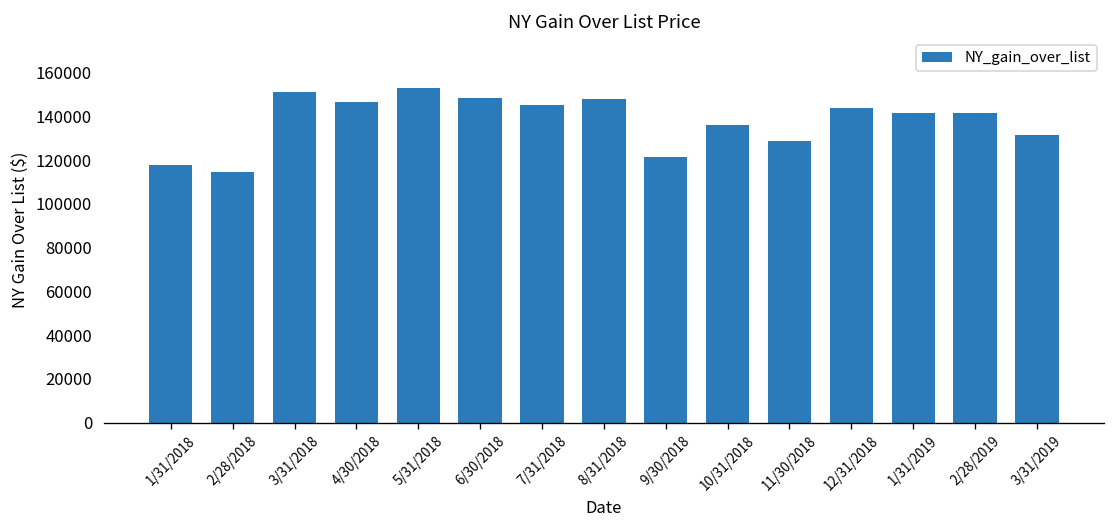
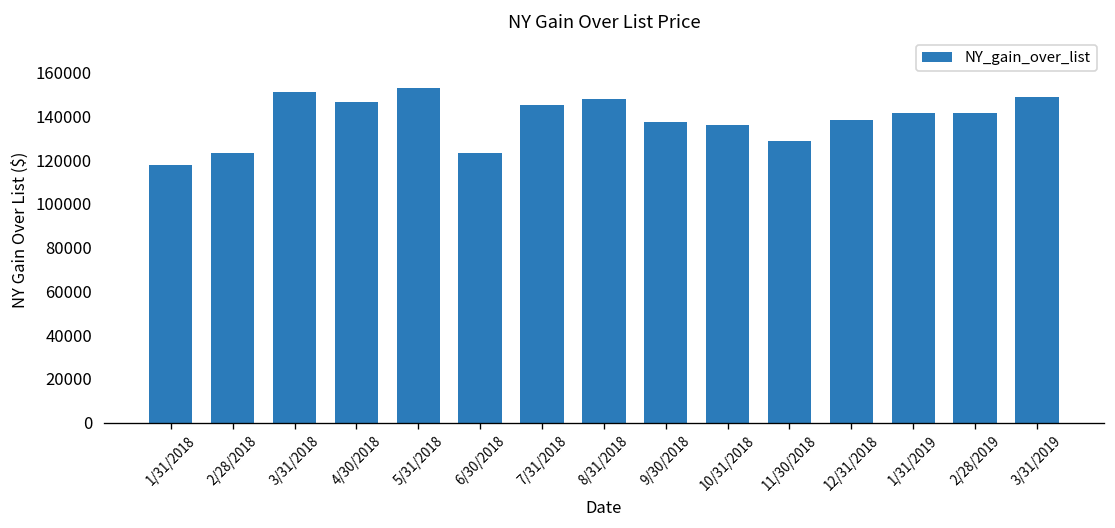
  {
    "1/31/2018": 118000,
-   "2/28/2018": 115000,
+   "2/28/2018": 123000,
    "3/31/2018": 151000,
    "4/30/2018": 146000,
    "5/31/2018": 153000,
-   "6/30/2018": 148000,
+   "6/30/2018": 123000,
    "7/31/2018": 145000,
    "8/31/2018": 148000,
-   "9/30/2018": 122000,
+   "9/30/2018": 137000,
    "10/31/2018": 136000,
    "11/30/2018": 129000,
-   "12/31/2018": 144000,
+   "12/31/2018": 139000,
    "1/31/2019": 142000,
    "2/28/2019": 142000,
-   "3/31/2019": 132000
+   "3/31/2019": 149000
  }
